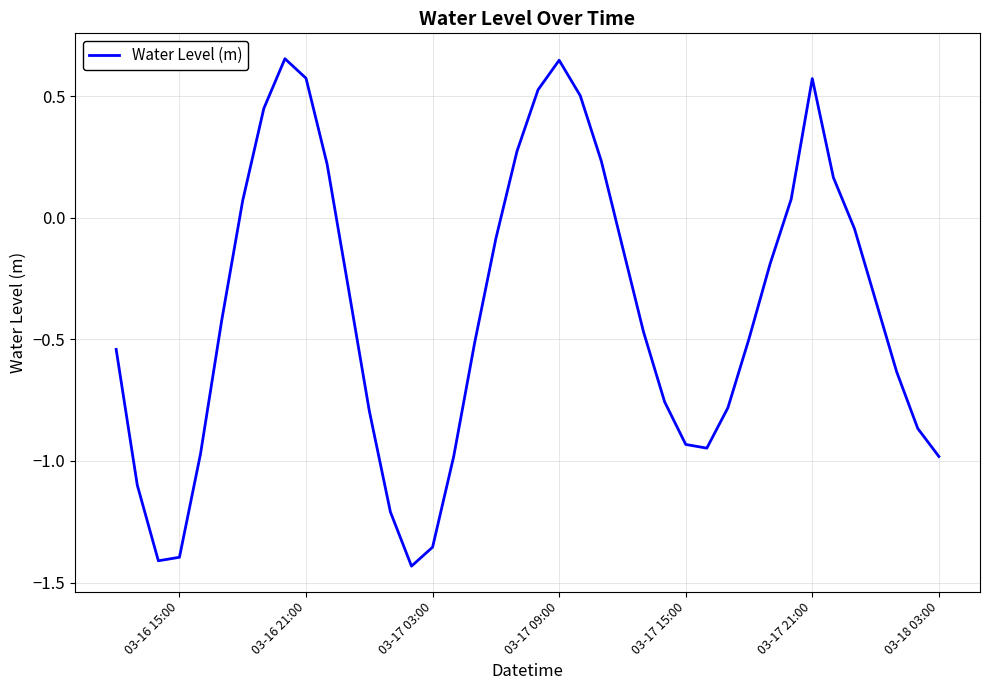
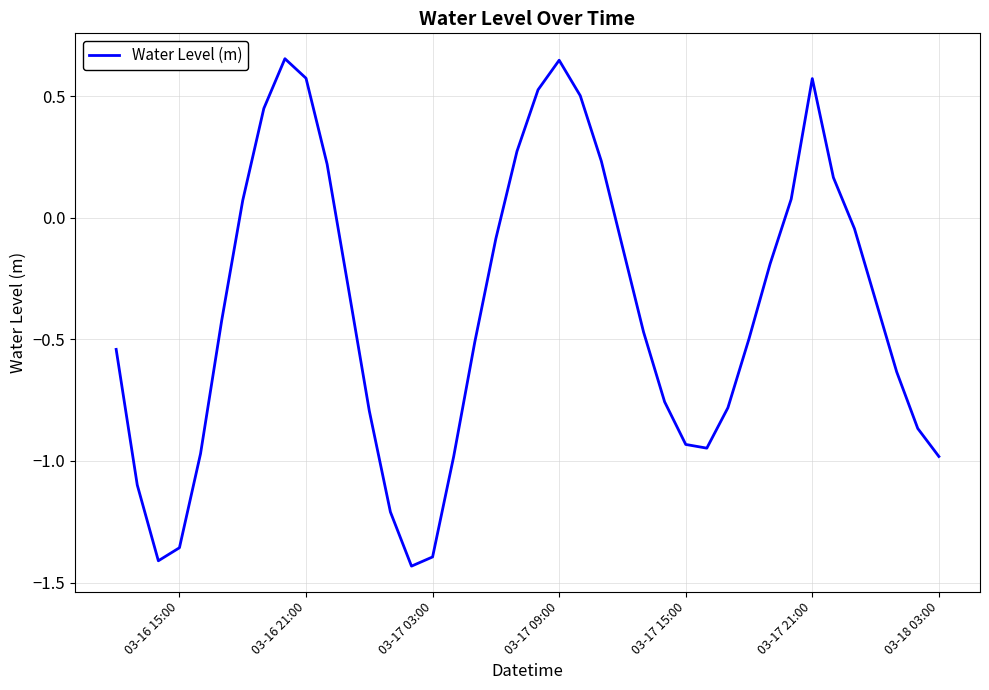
  {
-   "03-16 15:00": -1.40,
+   "03-16 15:00": -1.36,
    "03-16 21:00": 0.57,
-   "03-17 03:00": -1.35,
+   "03-17 03:00": -1.39,
    "03-17 09:00": 0.65,
    "03-17 15:00": -0.93,
    "03-17 21:00": 0.57,
    "03-18 03:00": -0.98
  }
